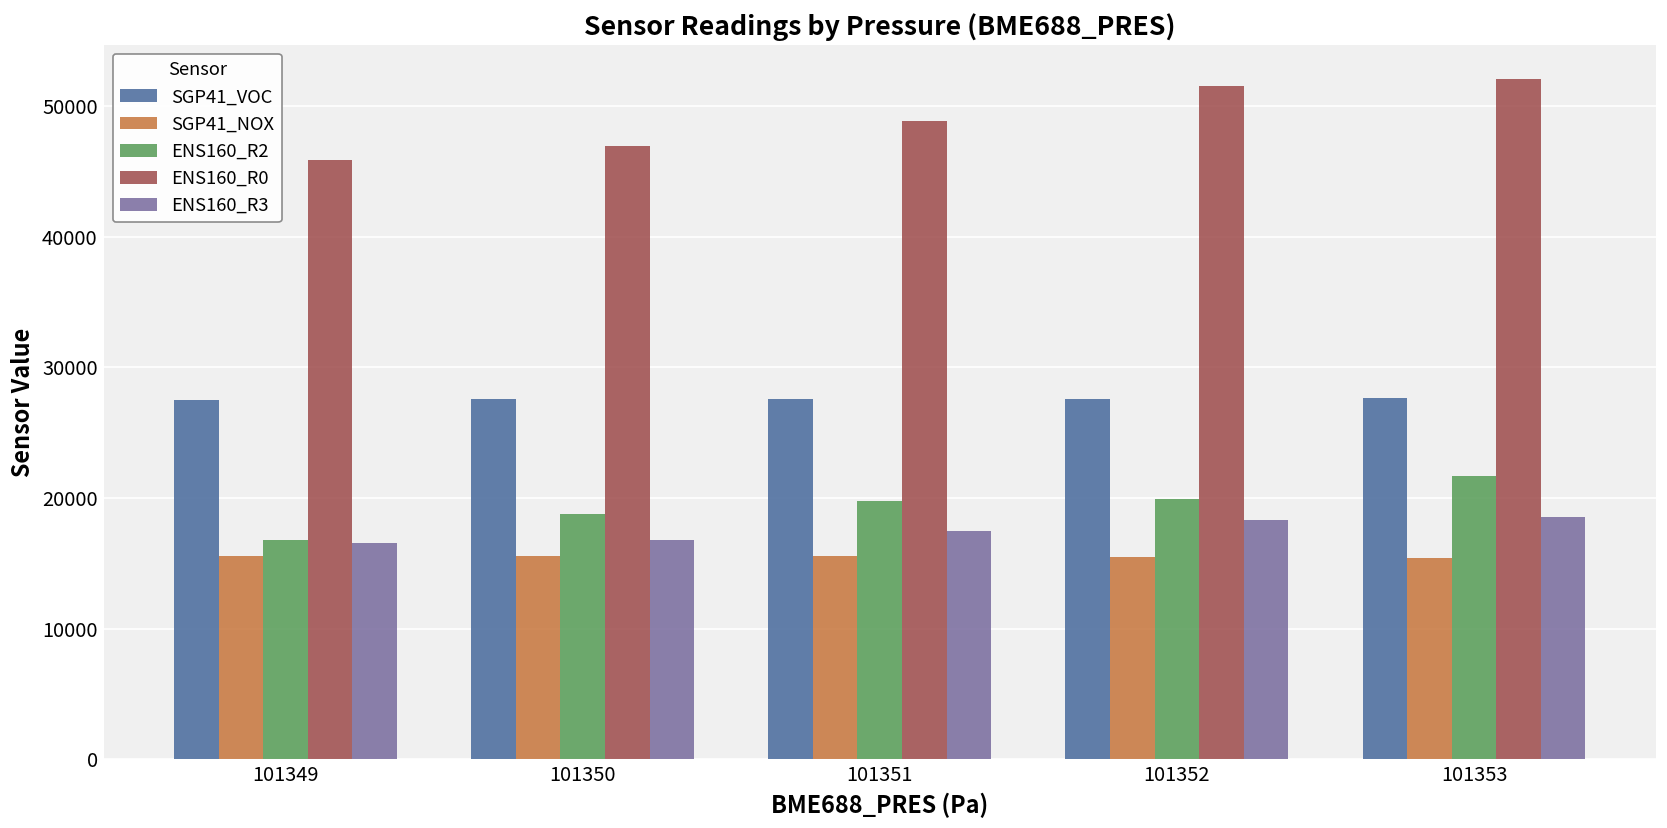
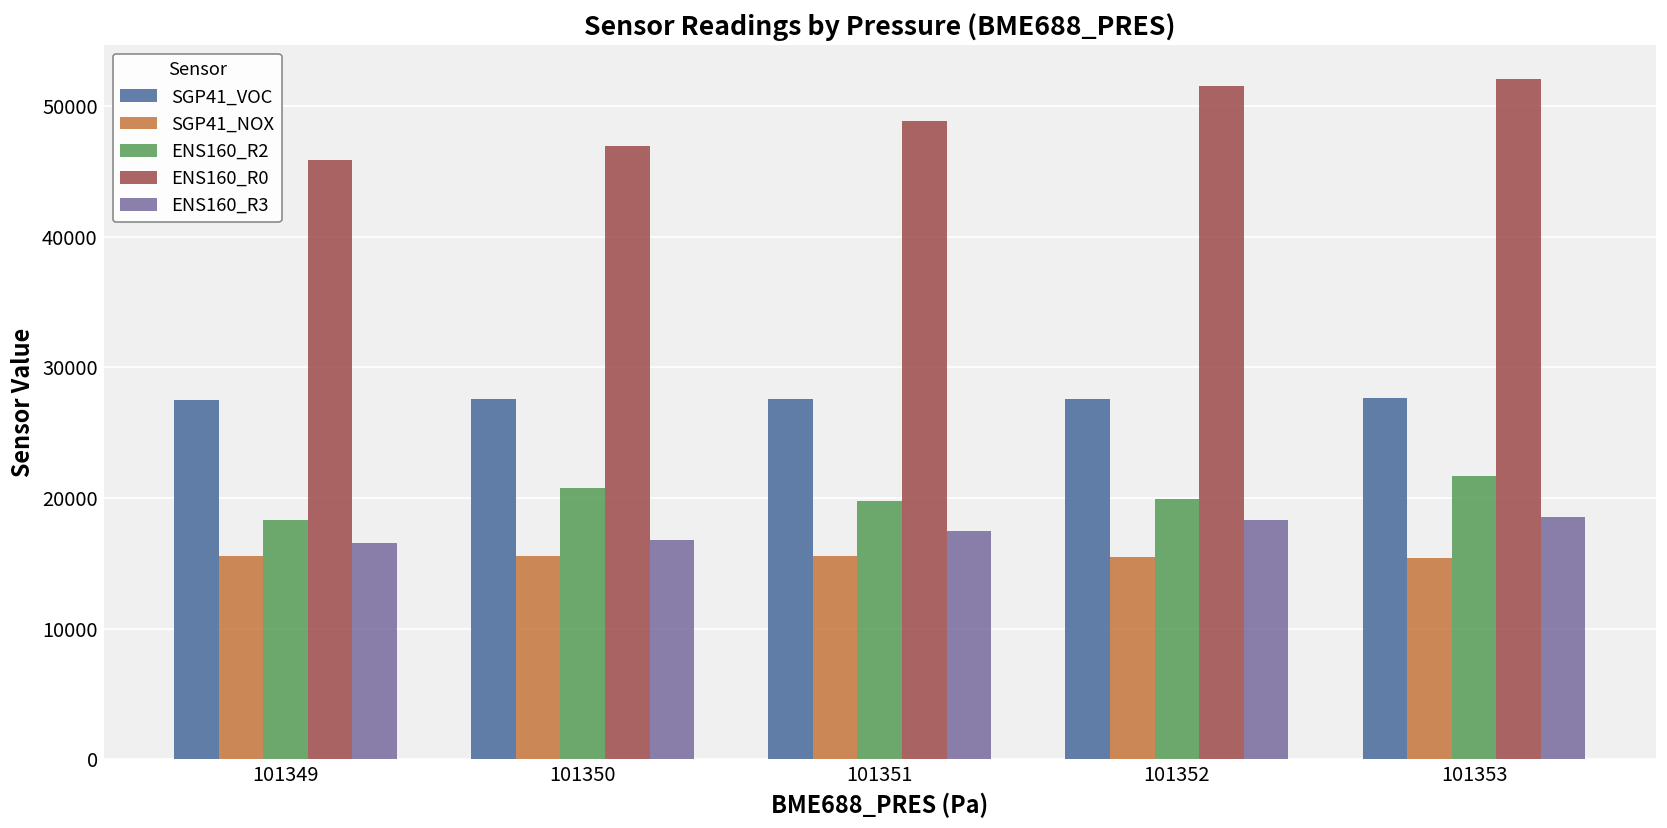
  {
    "ENS160_R2": {
-     "101349": 16800,
-     "101350": 18800,
+     "101349": 18300,
+     "101350": 20800,
      "101351": 19700,
      "101352": 19900,
      "101353": 21700
    }
  }
